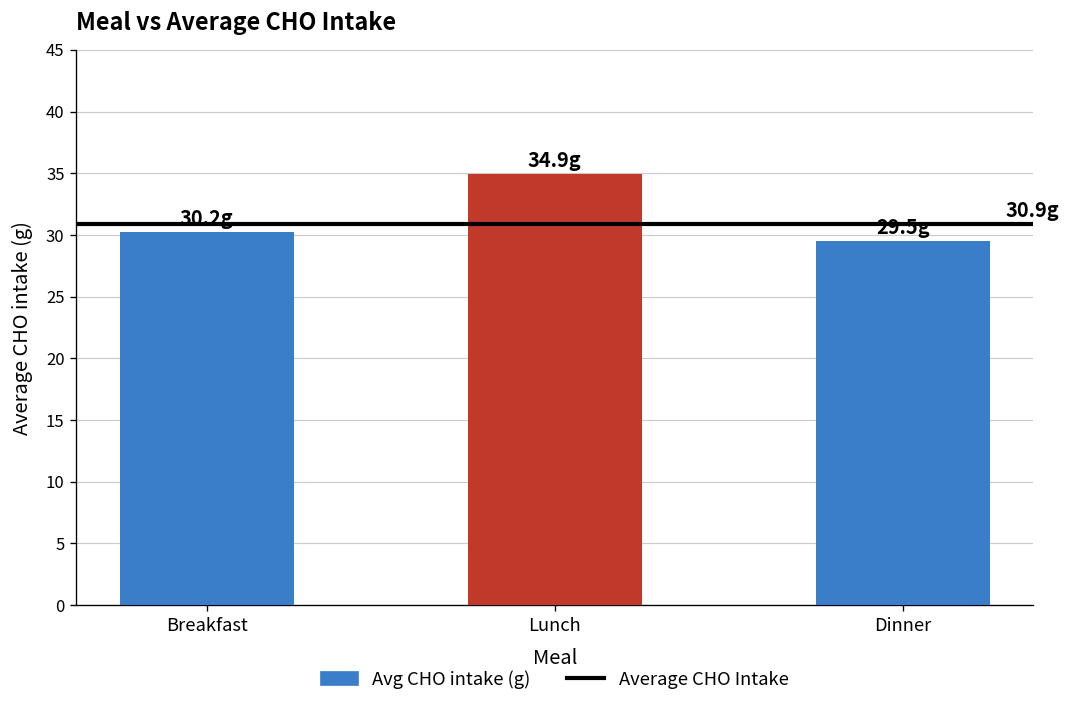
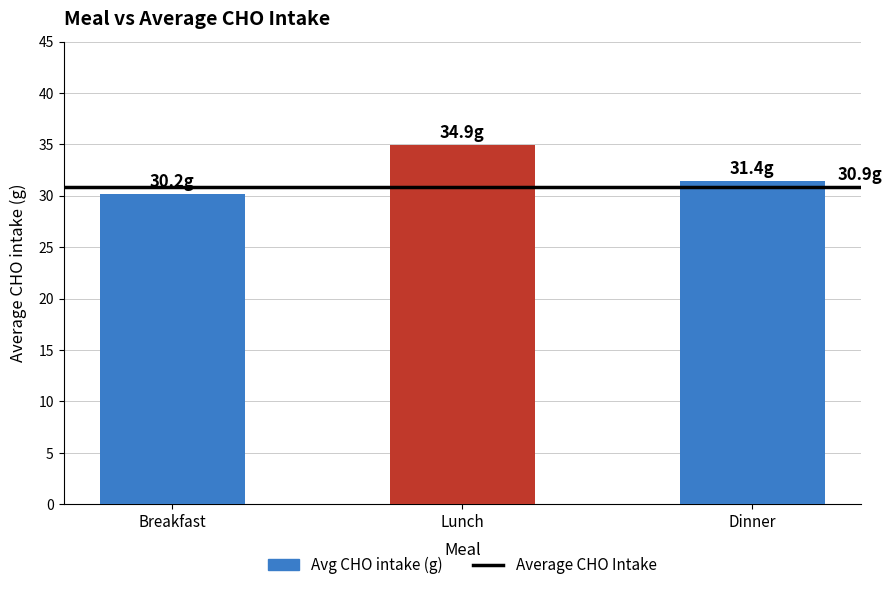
  {
    "Breakfast": "30.2g",
    "Lunch": "34.9g",
-   "Dinner": "29.5g"
+   "Dinner": "31.4g"
  }
